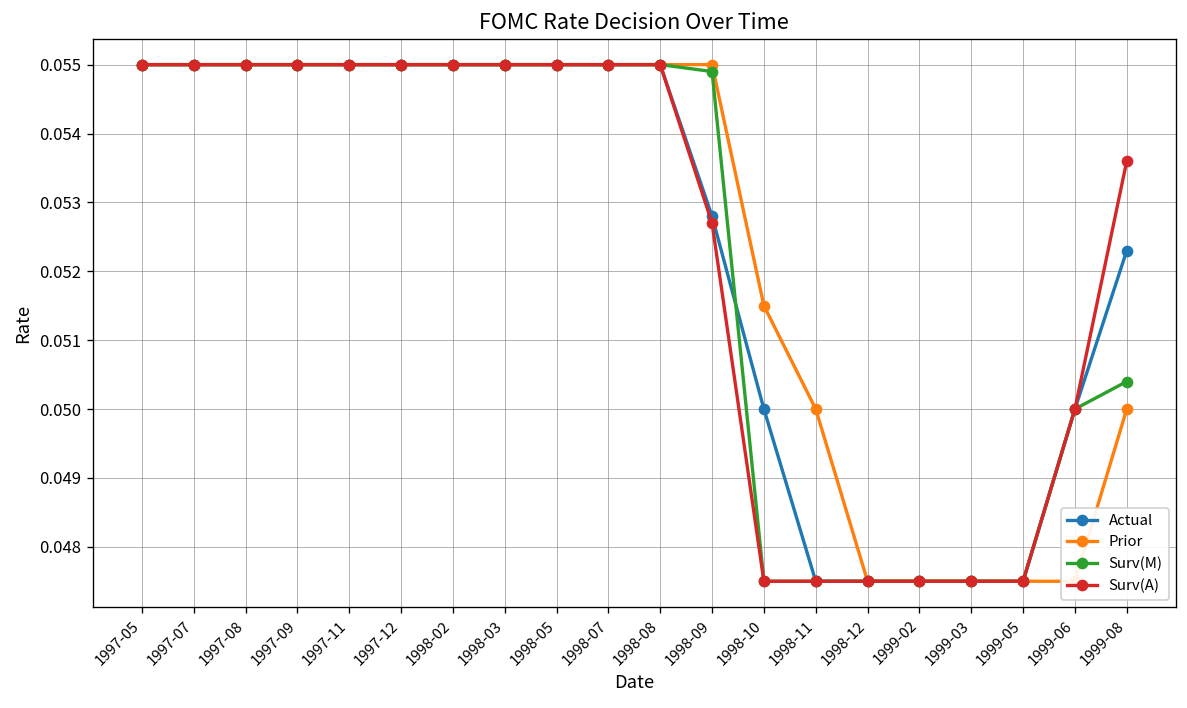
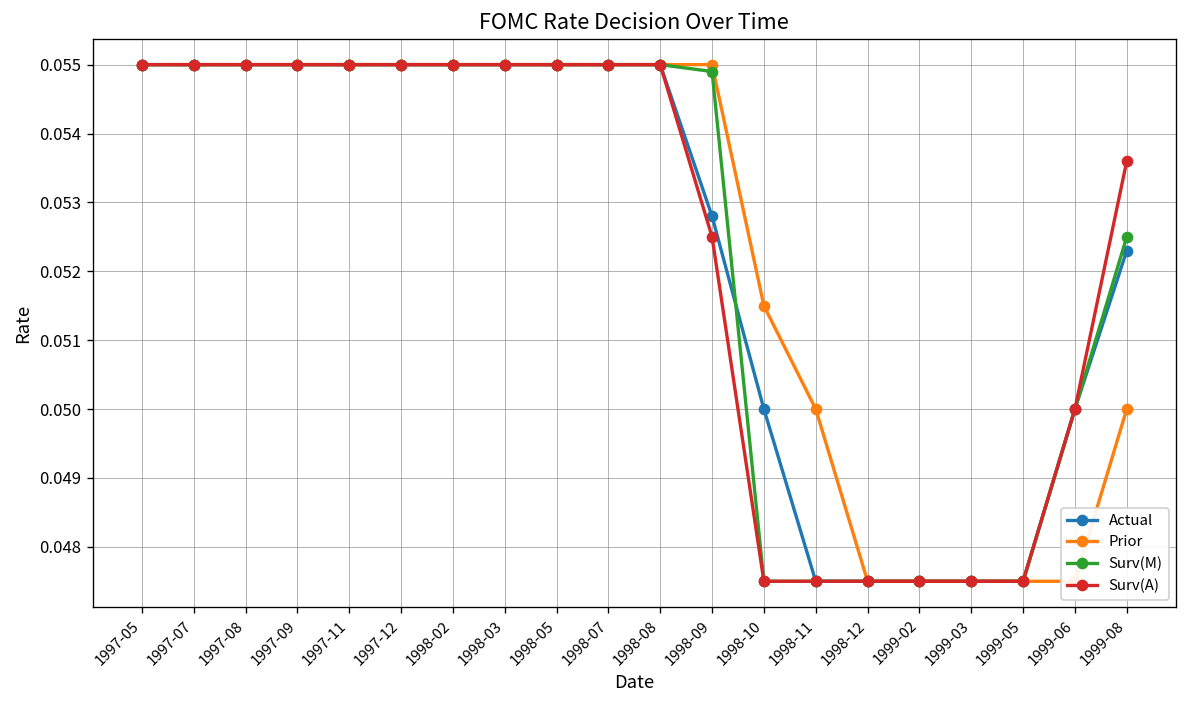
  {
    "Actual": {
      "1998-09": 0.0528,
      "1998-10": 0.0500,
      "1999-08": 0.0523
    },
    "Prior": {
      "1998-09": 0.0550,
      "1998-10": 0.0515,
      "1998-11": 0.0500,
      "1999-08": 0.0500
    },
    "Surv(M)": {
      "1998-09": 0.0549,
-     "1999-08": 0.0504
+     "1999-08": 0.0525
    },
    "Surv(A)": {
-     "1998-09": 0.0527,
+     "1998-09": 0.0525,
      "1999-08": 0.0536
    }
  }
